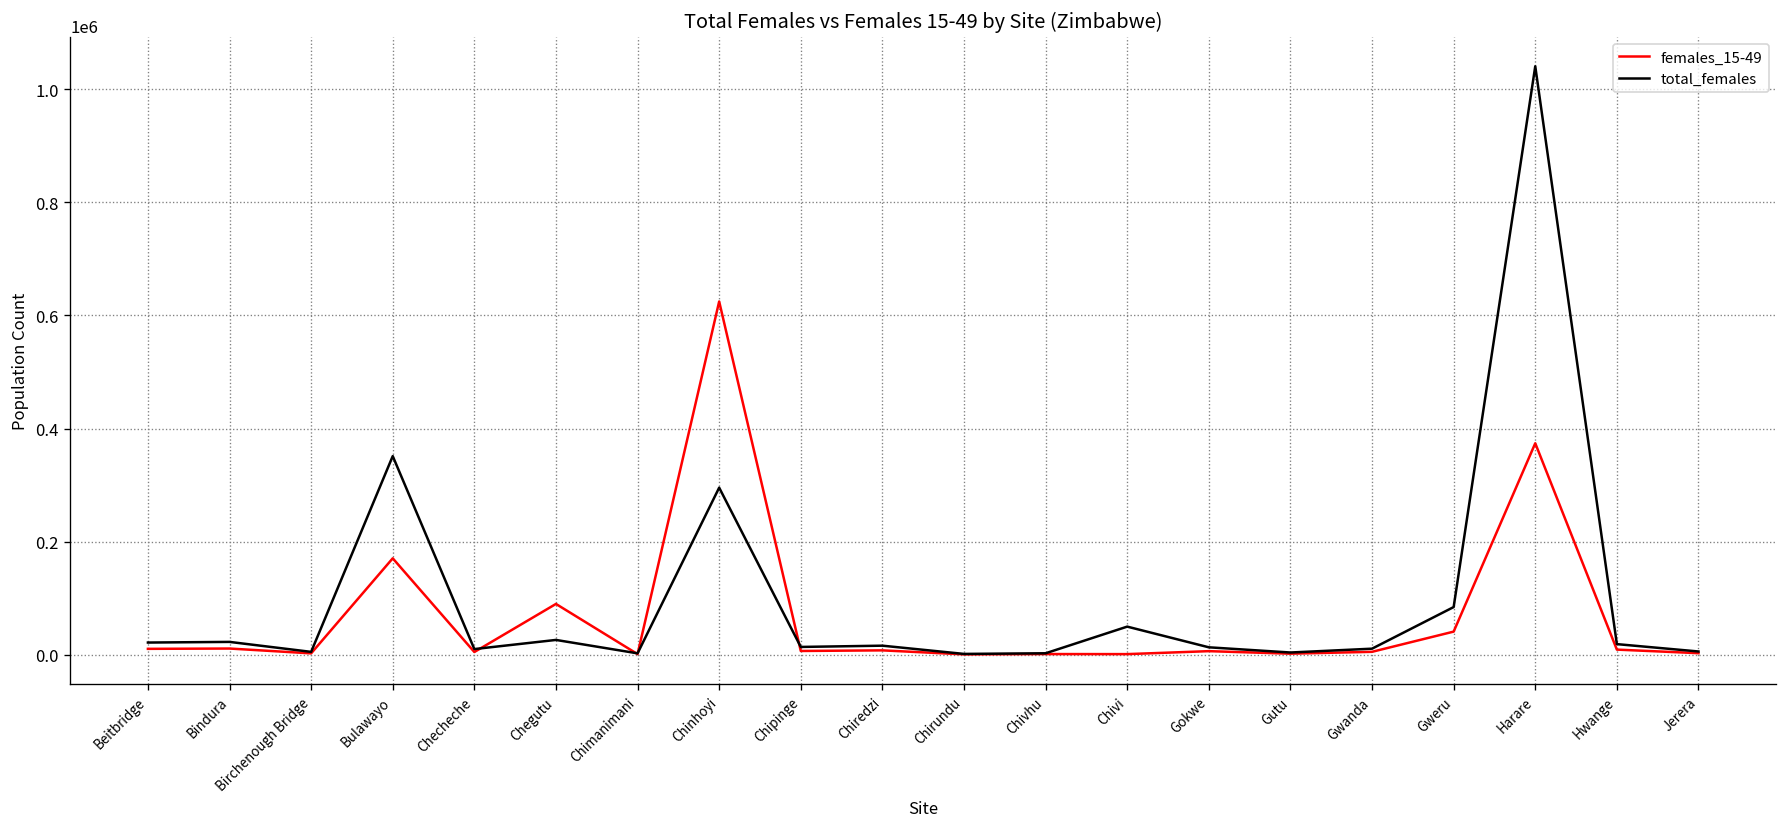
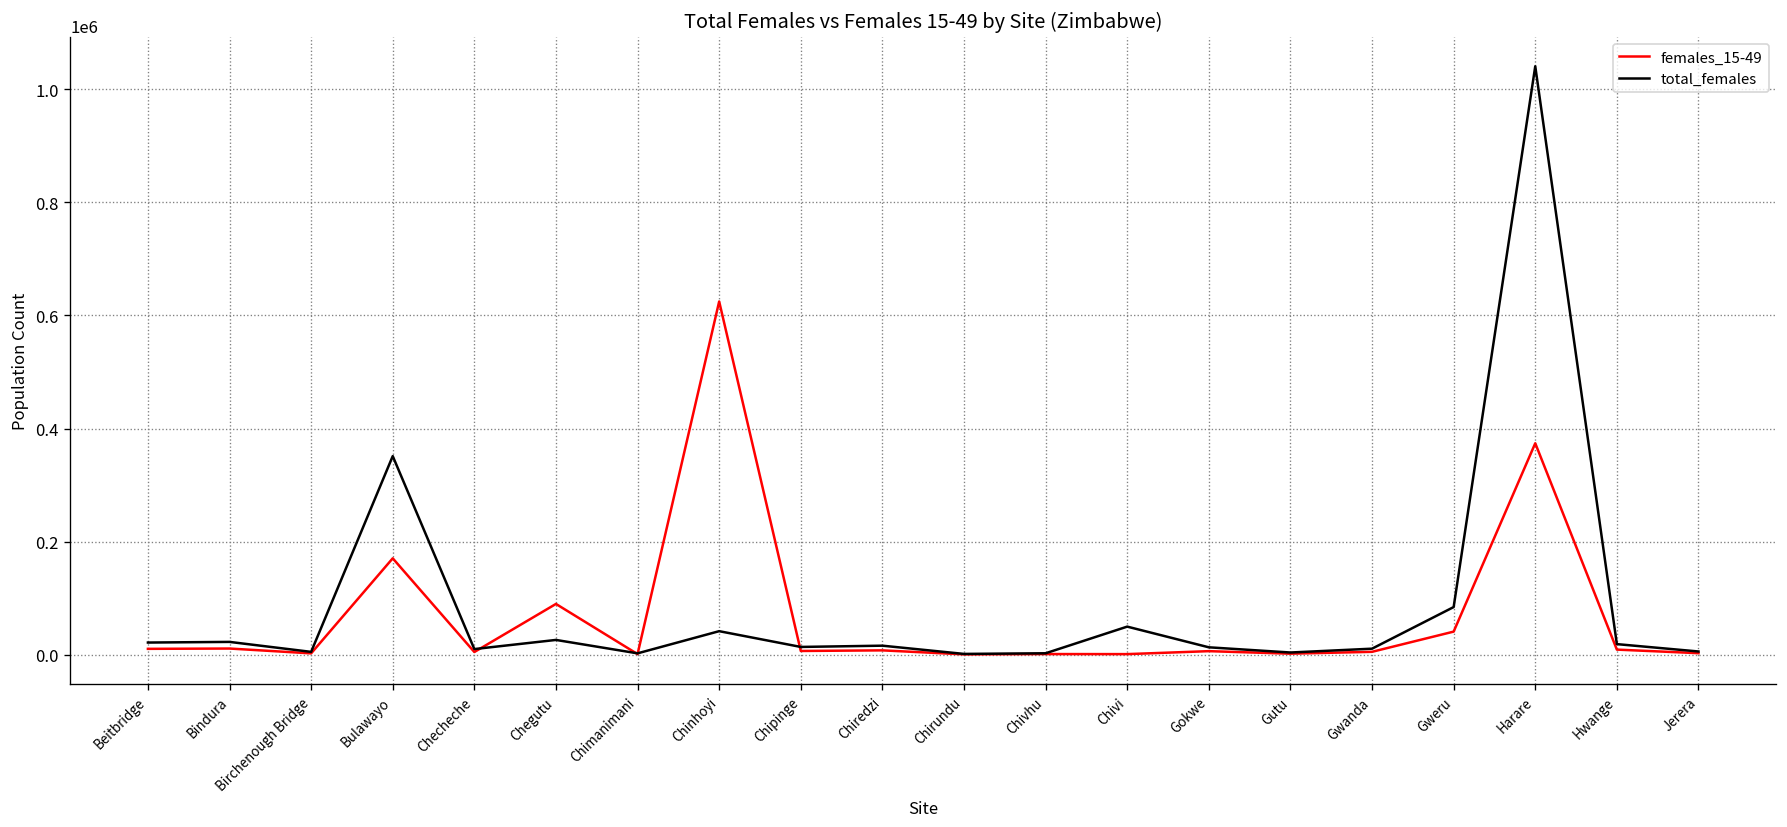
  {
    "females_15-49": {
      "Beitbridge": 10000,
      "Bindura": 10000,
      "Bulawayo": 170000,
      "Chegutu": 90000,
      "Chinhoyi": 620000,
      "Chipinge": 10000,
      "Chiredzi": 10000,
      "Chivi": 0,
      "Gokwe": 10000,
      "Gwanda": 10000,
      "Gweru": 40000,
      "Harare": 370000,
      "Hwange": 10000
    },
    "total_females": {
      "Beitbridge": 20000,
      "Bindura": 20000,
      "Bulawayo": 350000,
      "Chegutu": 30000,
-     "Chinhoyi": 300000,
+     "Chinhoyi": 40000,
      "Chipinge": 10000,
      "Chiredzi": 20000,
      "Chivi": 50000,
      "Gokwe": 10000,
      "Gwanda": 10000,
      "Gweru": 80000,
      "Harare": 1040000,
      "Hwange": 20000
    }
  }
